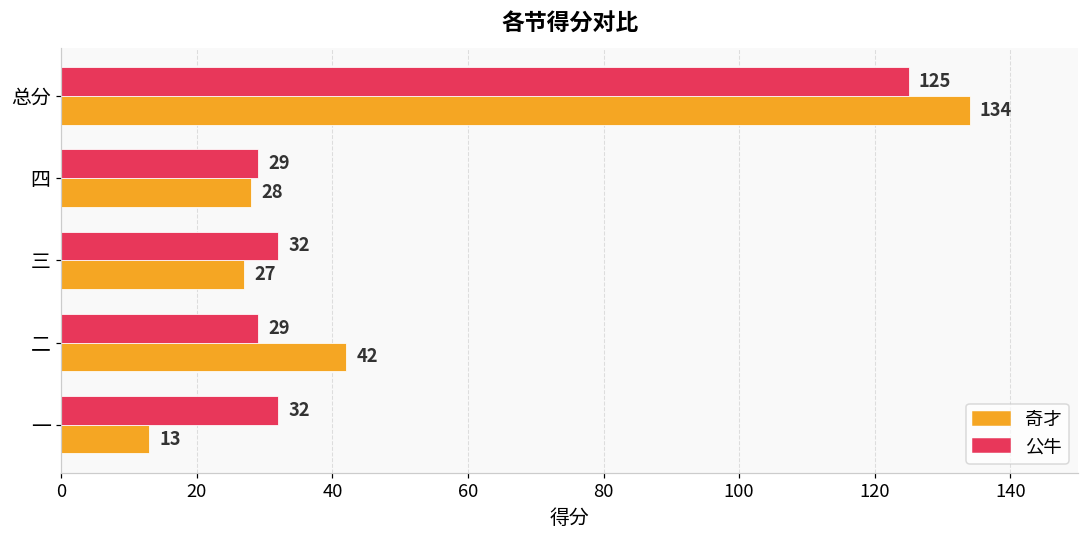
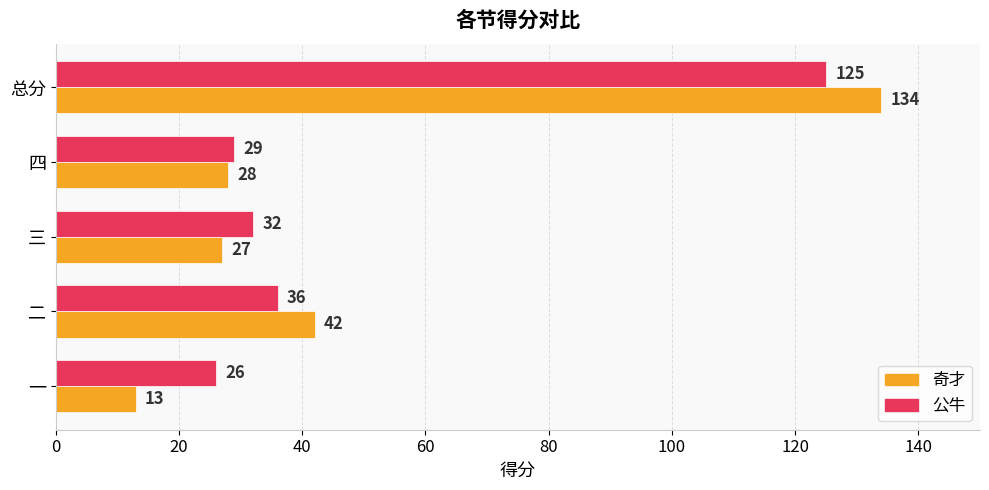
  {
    "奇才": {
      "总分": 134,
      "四": 28,
      "三": 27,
      "二": 42,
      "一": 13
    },
    "公牛": {
      "总分": 125,
      "四": 29,
      "三": 32,
-     "二": 29,
-     "一": 32
+     "二": 36,
+     "一": 26
    }
  }
